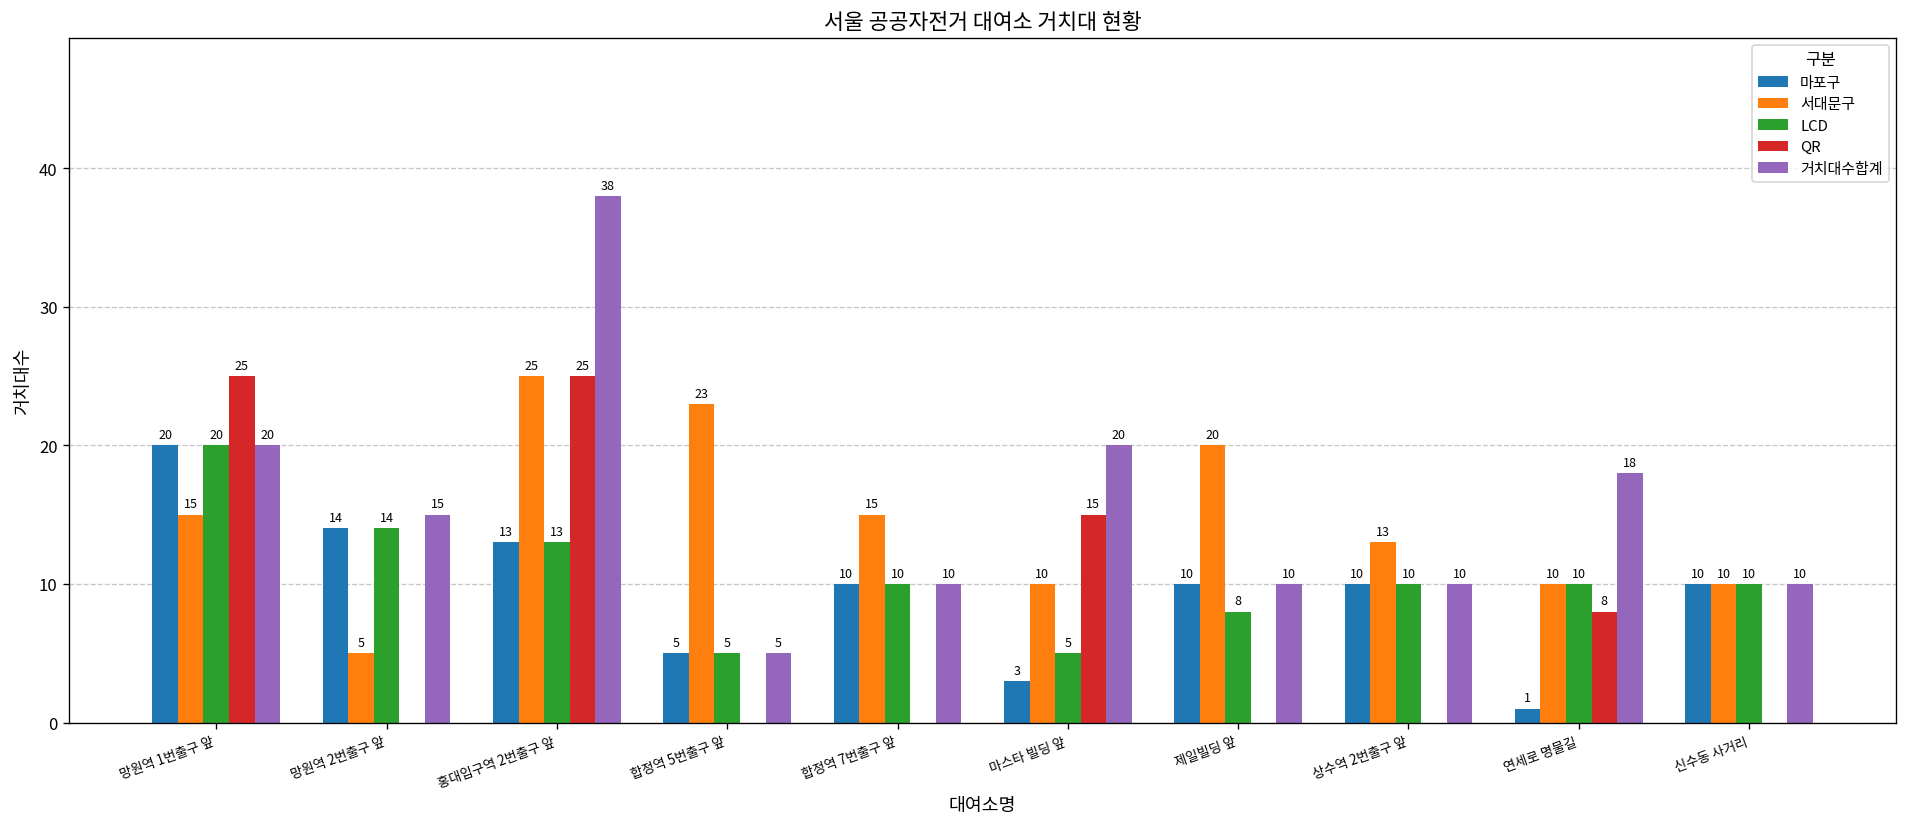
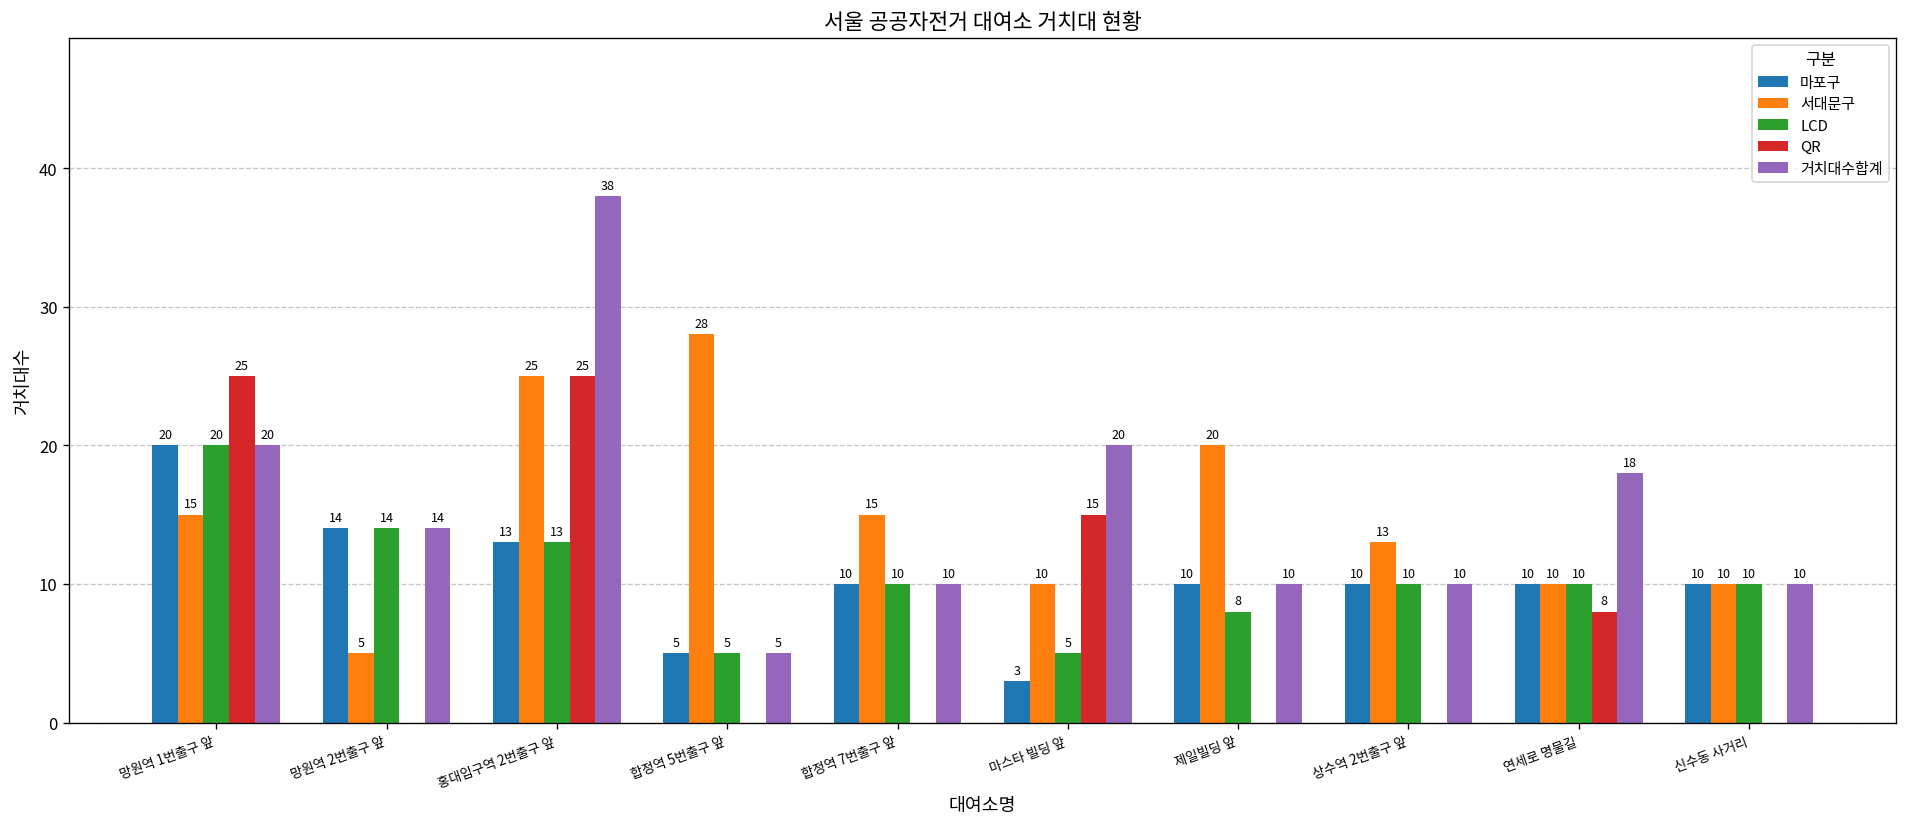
  {
    "마포구": {
      "망원역 1번출구 앞": 20,
      "망원역 2번출구 앞": 14,
      "홍대입구역 2번출구 앞": 13,
      "합정역 5번출구 앞": 5,
      "합정역 7번출구 앞": 10,
      "마스타 빌딩 앞": 3,
      "제일빌딩 앞": 10,
      "상수역 2번출구 앞": 10,
-     "연세로 명물길": 1,
+     "연세로 명물길": 10,
      "신수동 사거리": 10
    },
    "서대문구": {
      "망원역 1번출구 앞": 15,
      "망원역 2번출구 앞": 5,
      "홍대입구역 2번출구 앞": 25,
-     "합정역 5번출구 앞": 23,
+     "합정역 5번출구 앞": 28,
      "합정역 7번출구 앞": 15,
      "마스타 빌딩 앞": 10,
      "제일빌딩 앞": 20,
      "상수역 2번출구 앞": 13,
      "연세로 명물길": 10,
      "신수동 사거리": 10
    },
    "LCD": {
      "망원역 1번출구 앞": 20,
      "망원역 2번출구 앞": 14,
      "홍대입구역 2번출구 앞": 13,
      "합정역 5번출구 앞": 5,
      "합정역 7번출구 앞": 10,
      "마스타 빌딩 앞": 5,
      "제일빌딩 앞": 8,
      "상수역 2번출구 앞": 10,
      "연세로 명물길": 10,
      "신수동 사거리": 10
    },
    "QR": {
      "망원역 1번출구 앞": 25,
      "홍대입구역 2번출구 앞": 25,
      "마스타 빌딩 앞": 15,
      "연세로 명물길": 8
    },
    "거치대수합계": {
      "망원역 1번출구 앞": 20,
-     "망원역 2번출구 앞": 15,
+     "망원역 2번출구 앞": 14,
      "홍대입구역 2번출구 앞": 38,
      "합정역 5번출구 앞": 5,
      "합정역 7번출구 앞": 10,
      "마스타 빌딩 앞": 20,
      "제일빌딩 앞": 10,
      "상수역 2번출구 앞": 10,
      "연세로 명물길": 18,
      "신수동 사거리": 10
    }
  }
